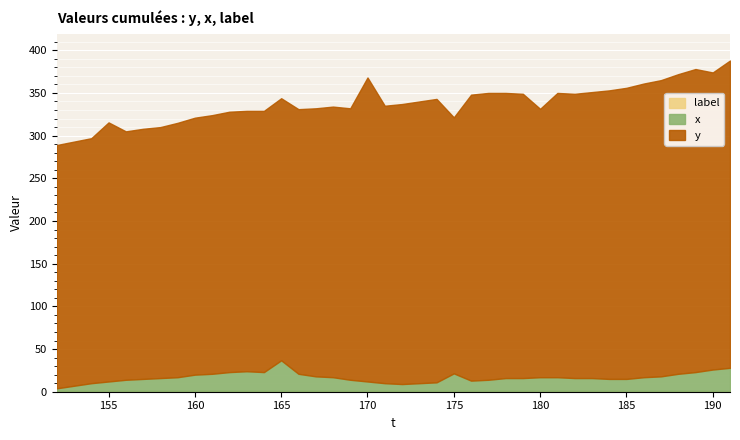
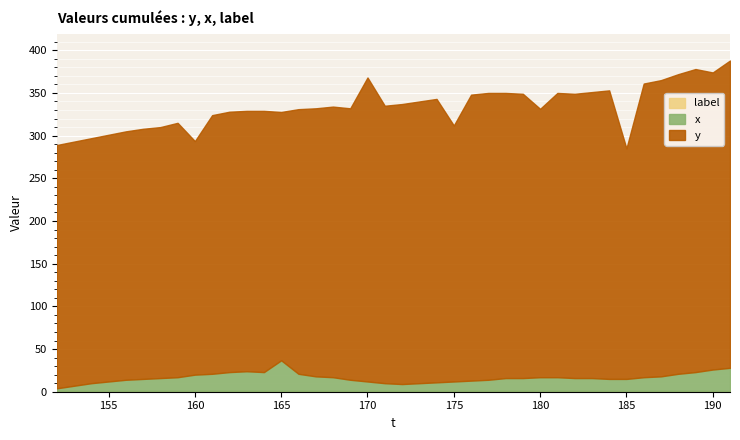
  {
    "x": {
      "155": 10,
      "160": 20,
      "165": 40,
      "170": 10,
-     "175": 20,
+     "175": 10,
      "180": 20,
      "185": 10,
      "190": 30
    },
    "y": {
-     "155": 300,
-     "160": 300,
-     "165": 310,
+     "155": 290,
+     "160": 270,
+     "165": 290,
      "170": 360,
      "175": 300,
      "180": 310,
-     "185": 340,
+     "185": 270,
      "190": 350
    }
  }
